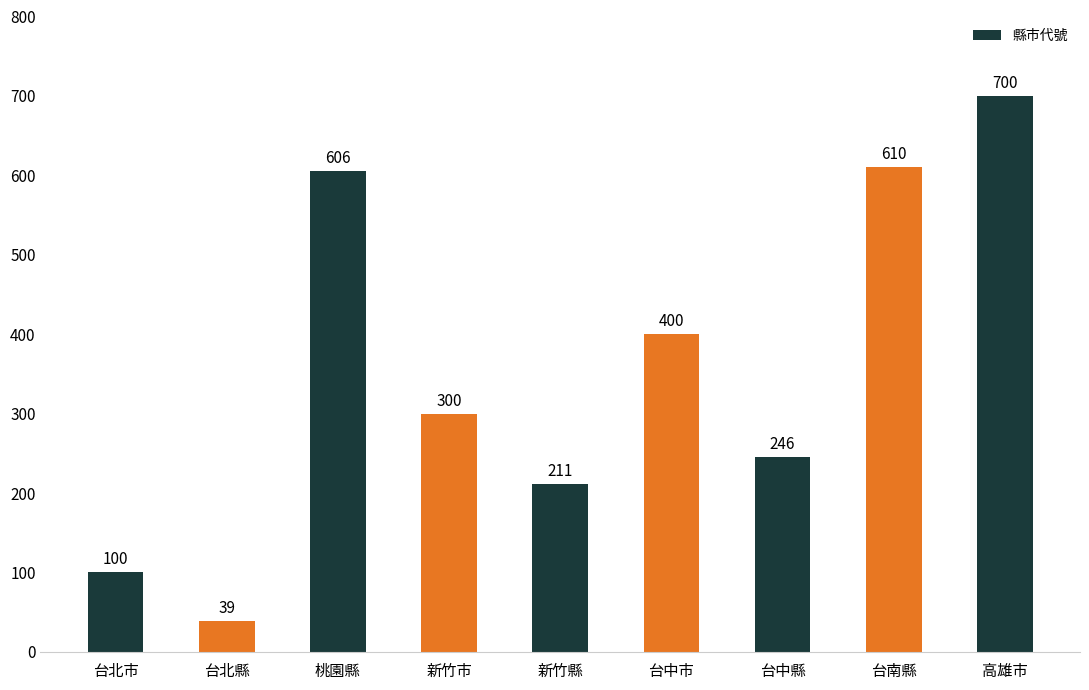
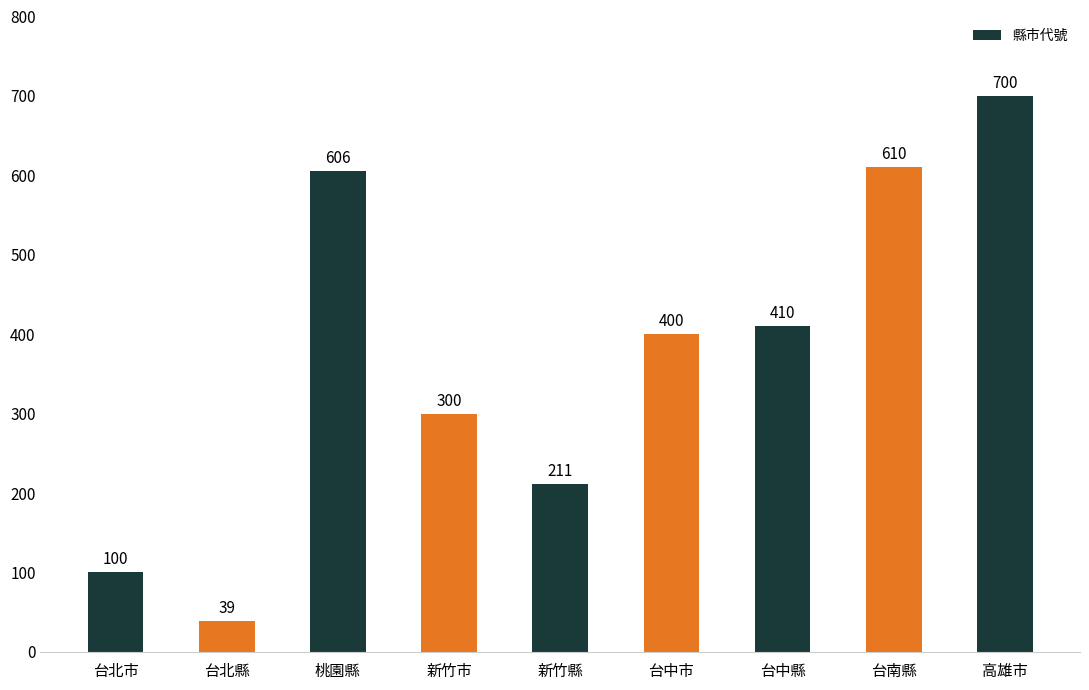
  {
    "台北市": 100,
    "台北縣": 39,
    "桃園縣": 606,
    "新竹市": 300,
    "新竹縣": 211,
    "台中市": 400,
-   "台中縣": 246,
+   "台中縣": 410,
    "台南縣": 610,
    "高雄市": 700
  }
